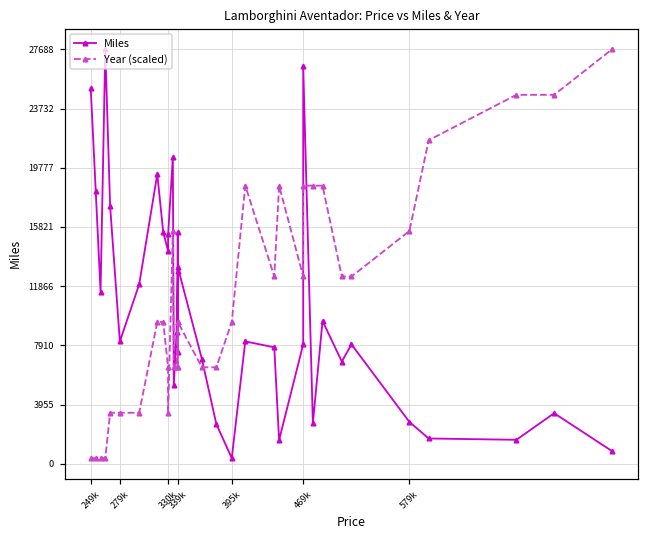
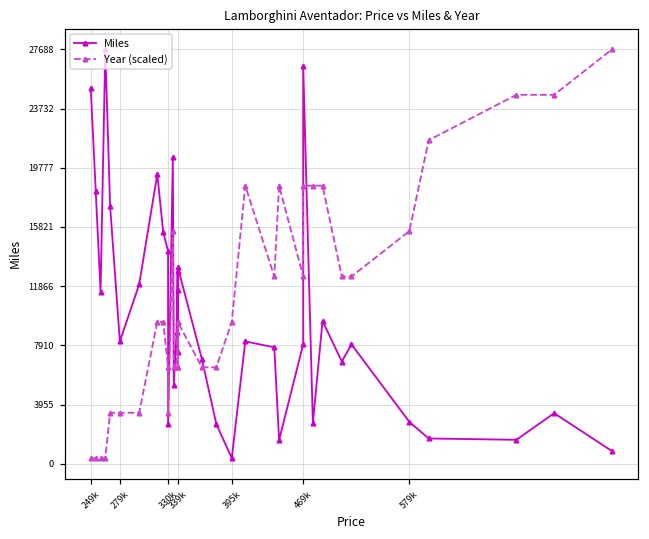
  {
    "Miles": {
      "249k": 25100,
      "279k": 8200,
-     "330k": 15300,
-     "339k": 15500,
+     "330k": 2700,
+     "339k": 11600,
      "395k": 400,
      "469k": 26600,
      "579k": 2800
    },
    "Year (scaled)": {
      "249k": 400,
      "279k": 3400,
      "330k": 3400,
      "339k": 6400,
      "395k": 9500,
      "469k": 18600,
      "579k": 15500
    }
  }
